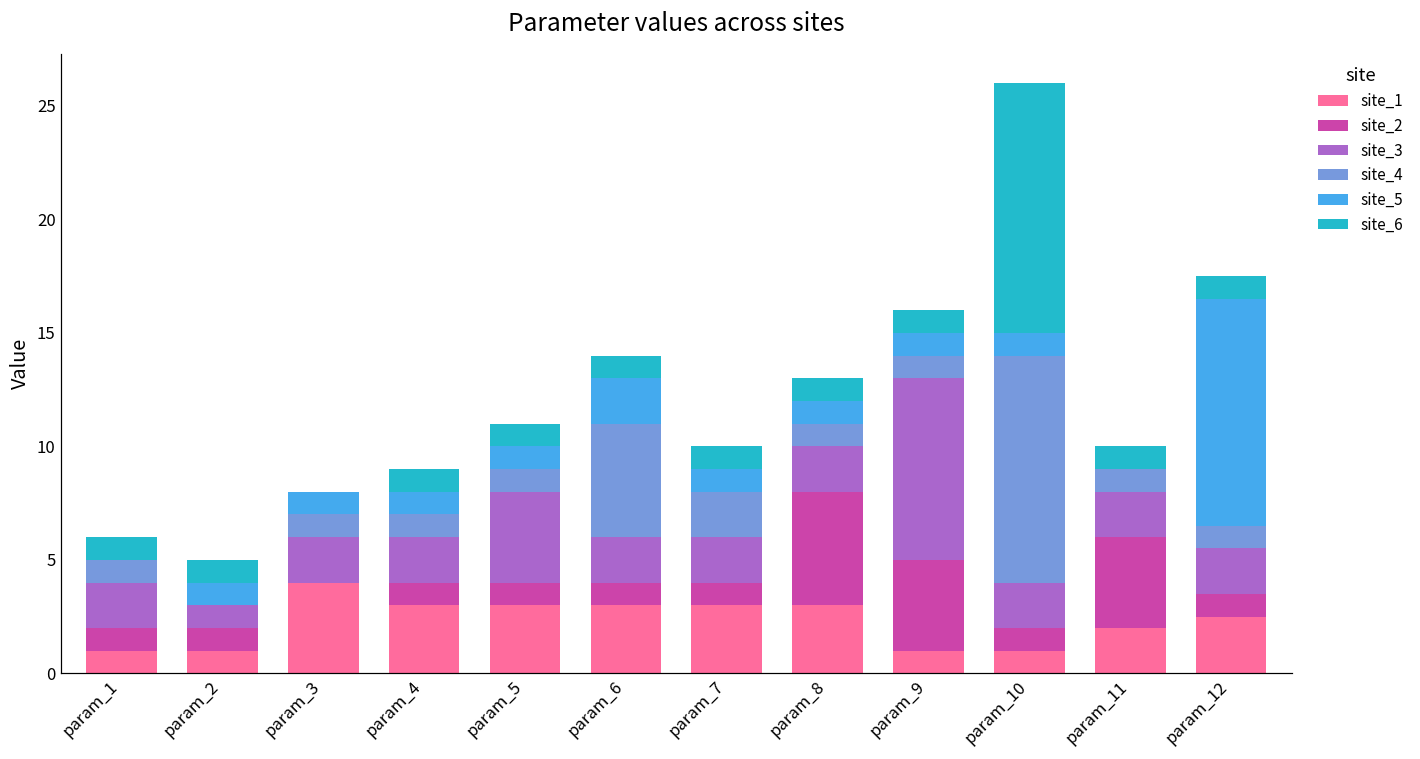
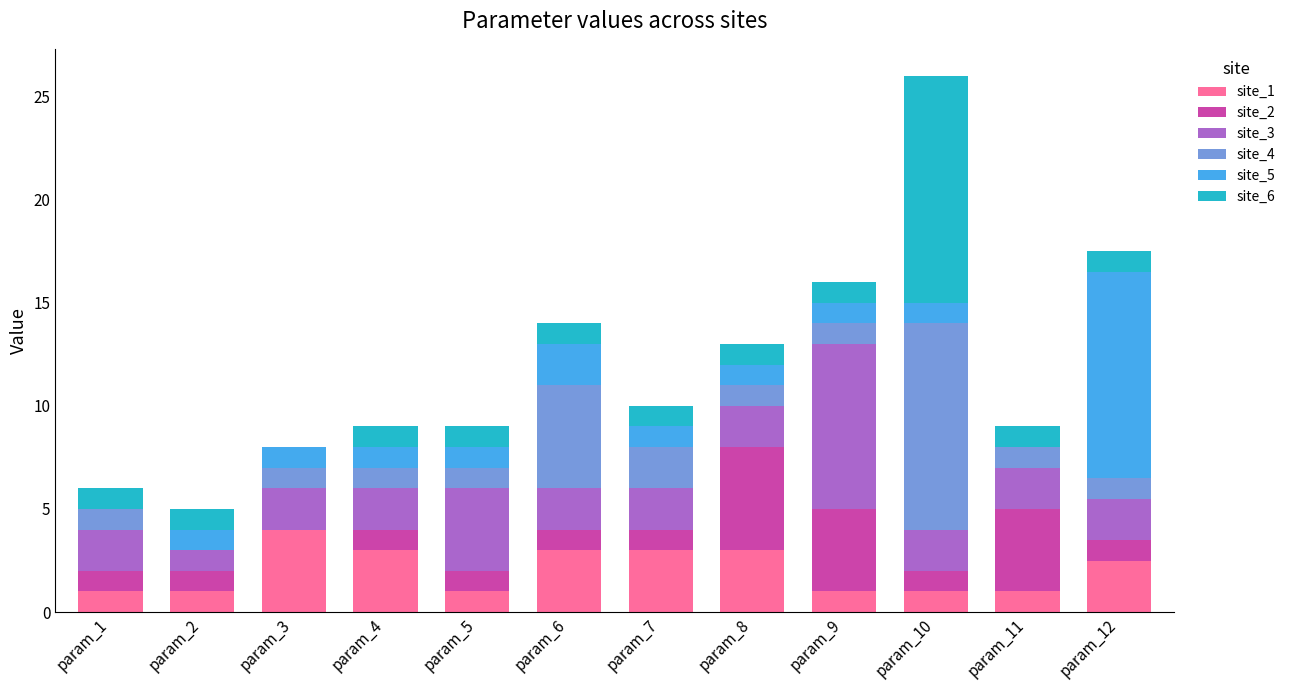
  {
    "site_1": {
      "param_1": 1,
      "param_2": 1,
      "param_3": 4,
      "param_4": 3,
-     "param_5": 3,
+     "param_5": 1,
      "param_6": 3,
      "param_7": 3,
      "param_8": 3,
      "param_9": 1,
      "param_10": 1,
-     "param_11": 2,
+     "param_11": 1,
      "param_12": 2.5
    }
  }
